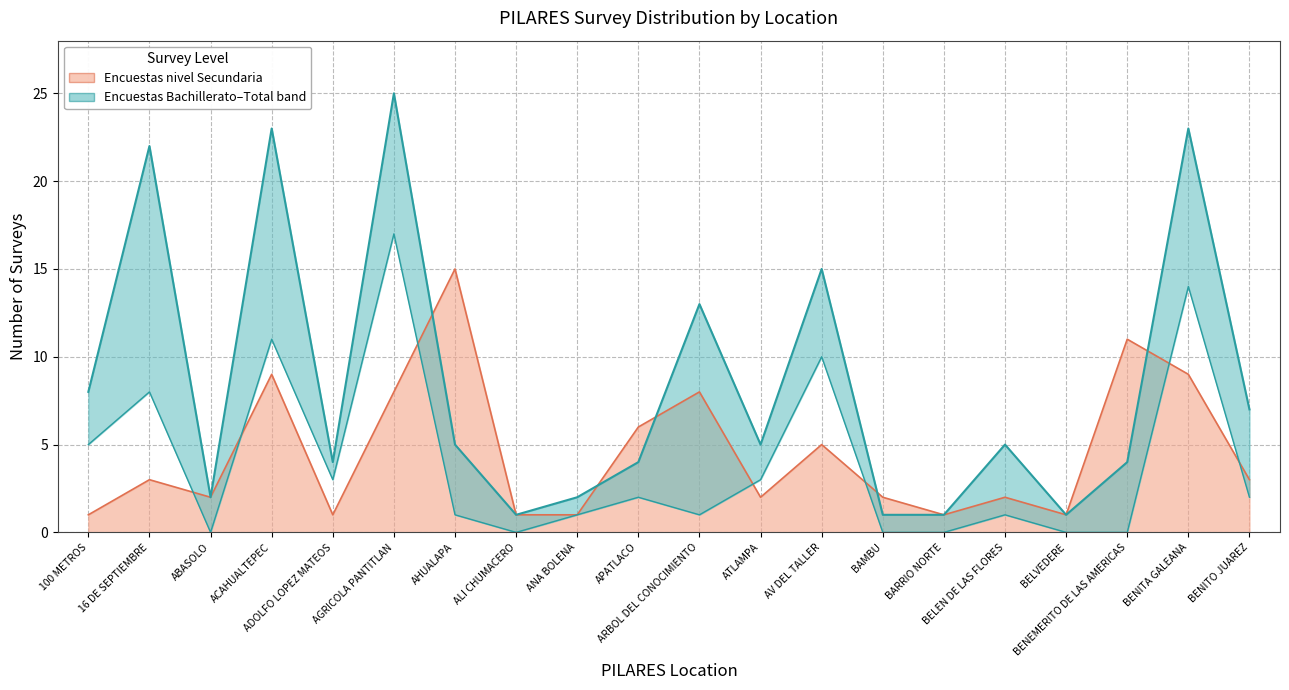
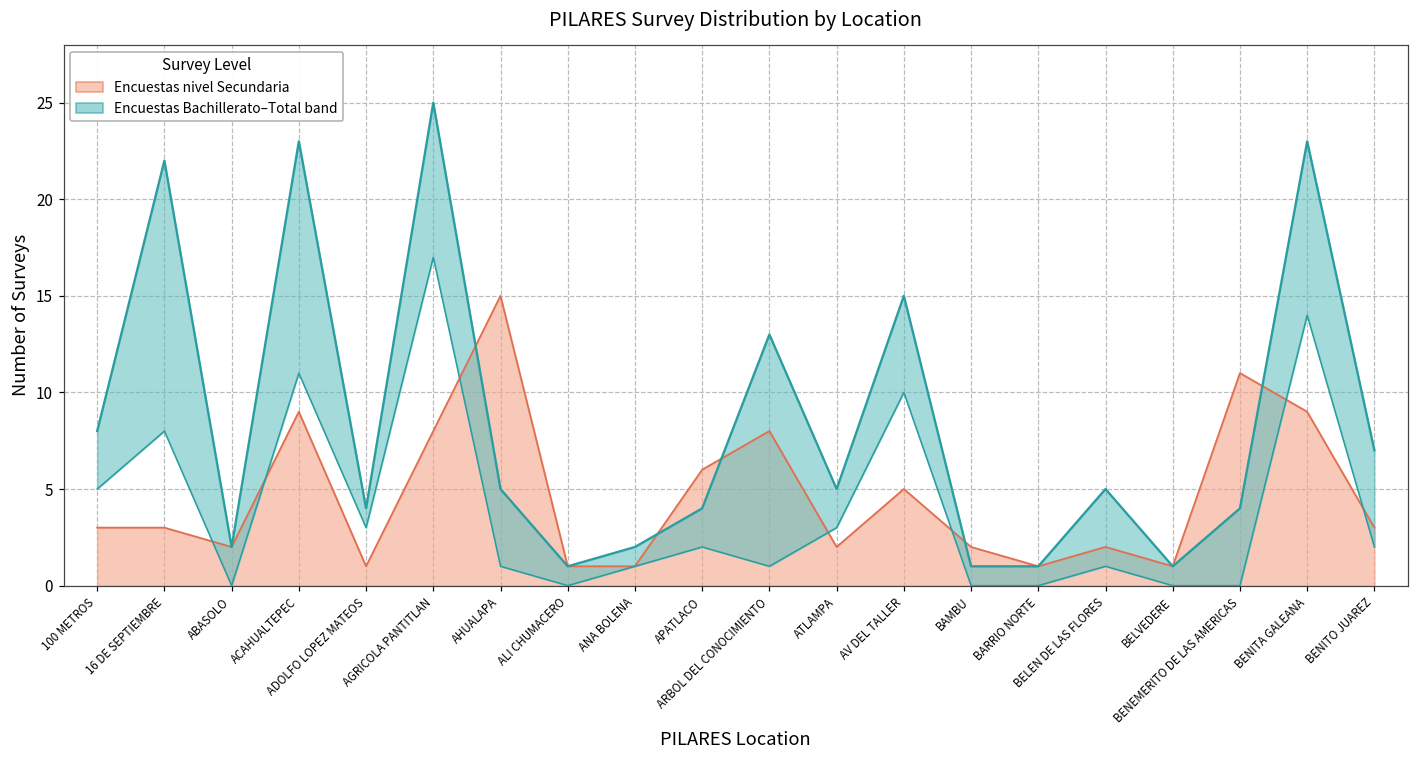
  {
    "Encuestas nivel Secundaria": {
-     "100 METROS": 1,
+     "100 METROS": 3,
      "16 DE SEPTIEMBRE": 3,
      "ACAHUALTEPEC": 9,
      "ADOLFO LOPEZ MATEOS": 1,
      "AGRICOLA PANTITLAN": 8,
      "AHUALAPA": 15,
      "APATLACO": 6,
      "ARBOL DEL CONOCIMIENTO": 8,
      "ATLAMPA": 2,
      "AV DEL TALLER": 5,
      "BAMBU": 2,
      "BELEN DE LAS FLORES": 2,
      "BENEMERITO DE LAS AMERICAS": 11,
      "BENITA GALEANA": 9,
      "BENITO JUAREZ": 3
    }
  }
